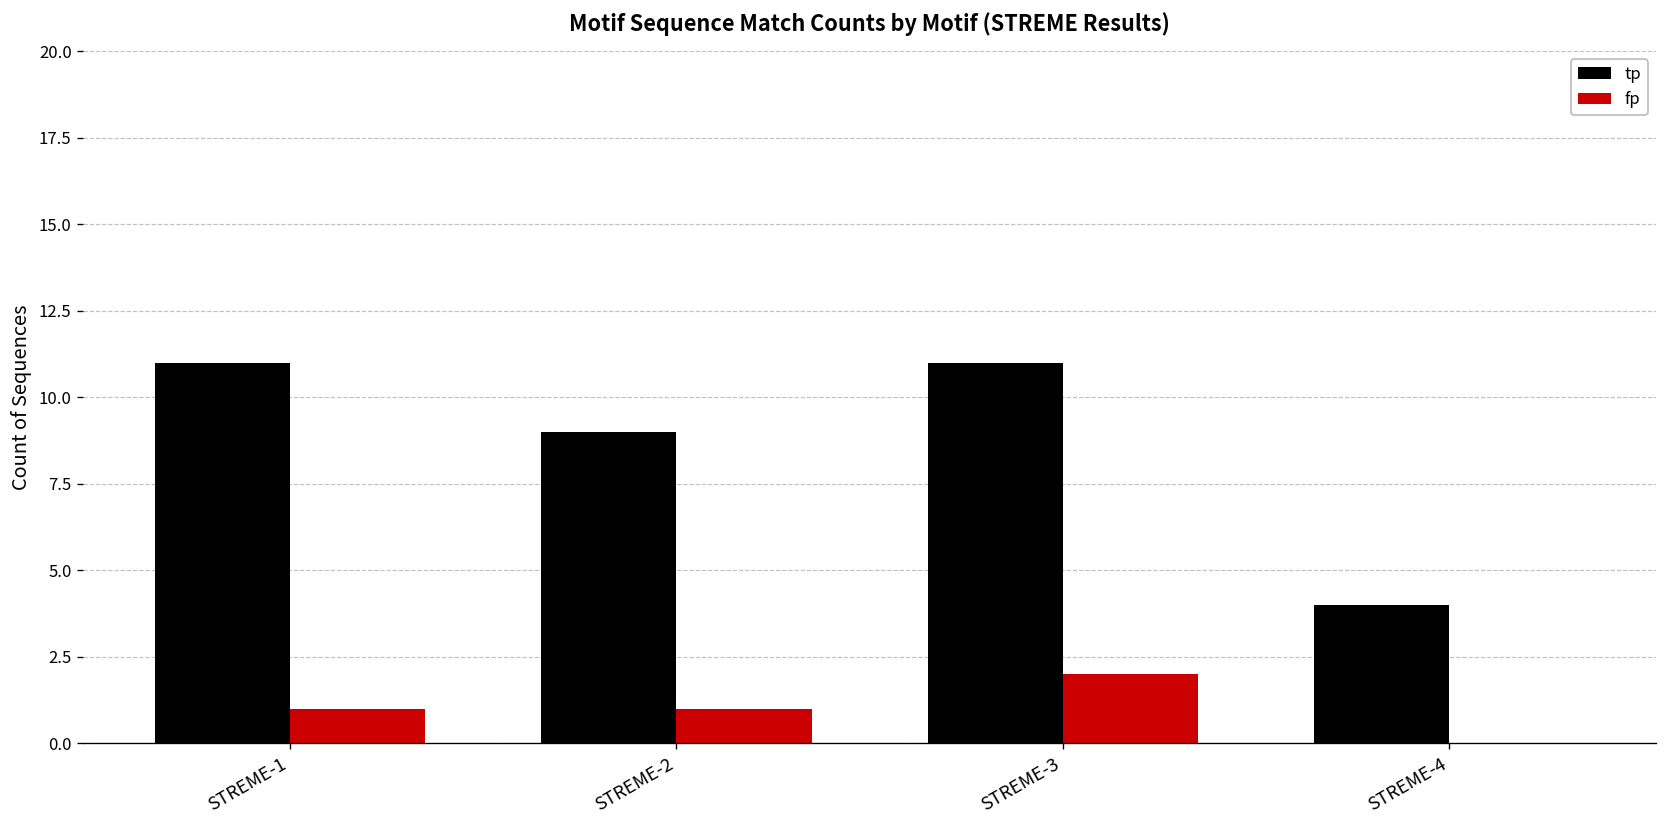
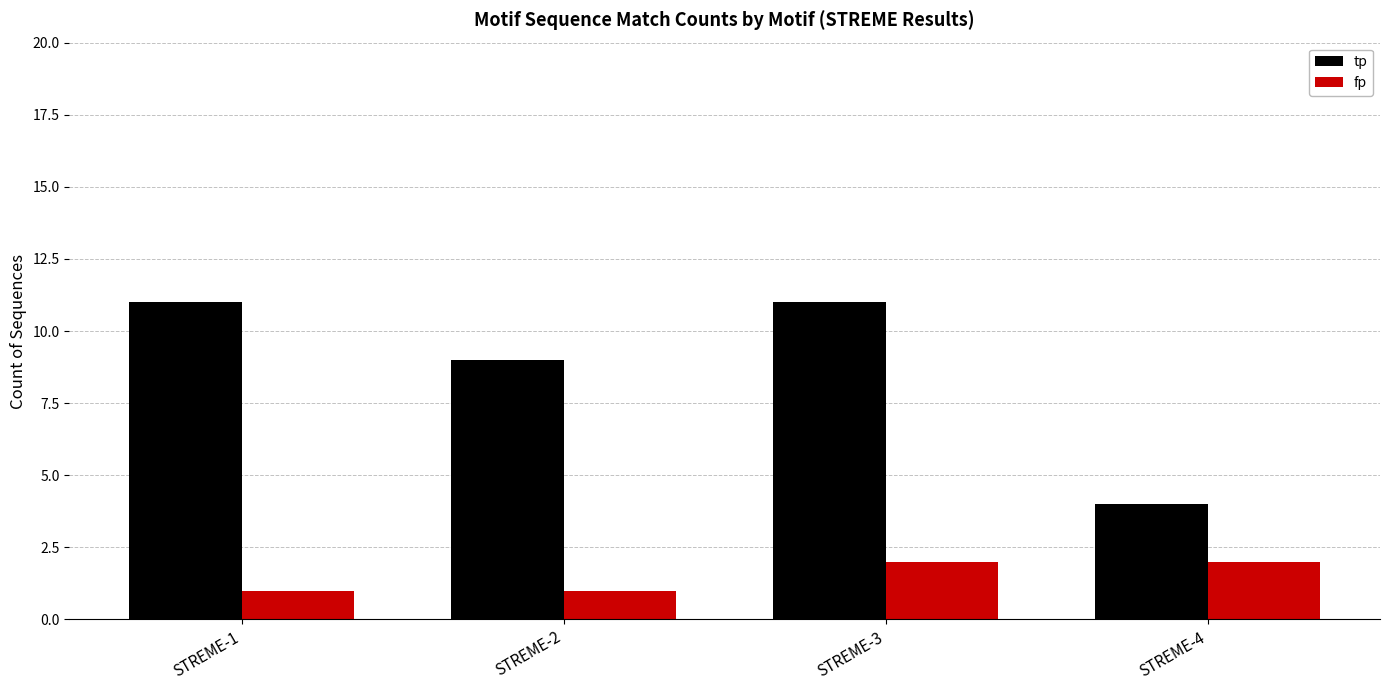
  {
    "tp": {
      "STREME-1": 11,
      "STREME-2": 9,
      "STREME-3": 11,
      "STREME-4": 4
    },
    "fp": {
      "STREME-1": 1,
      "STREME-2": 1,
      "STREME-3": 2,
-     "STREME-4": 0
+     "STREME-4": 2
    }
  }
